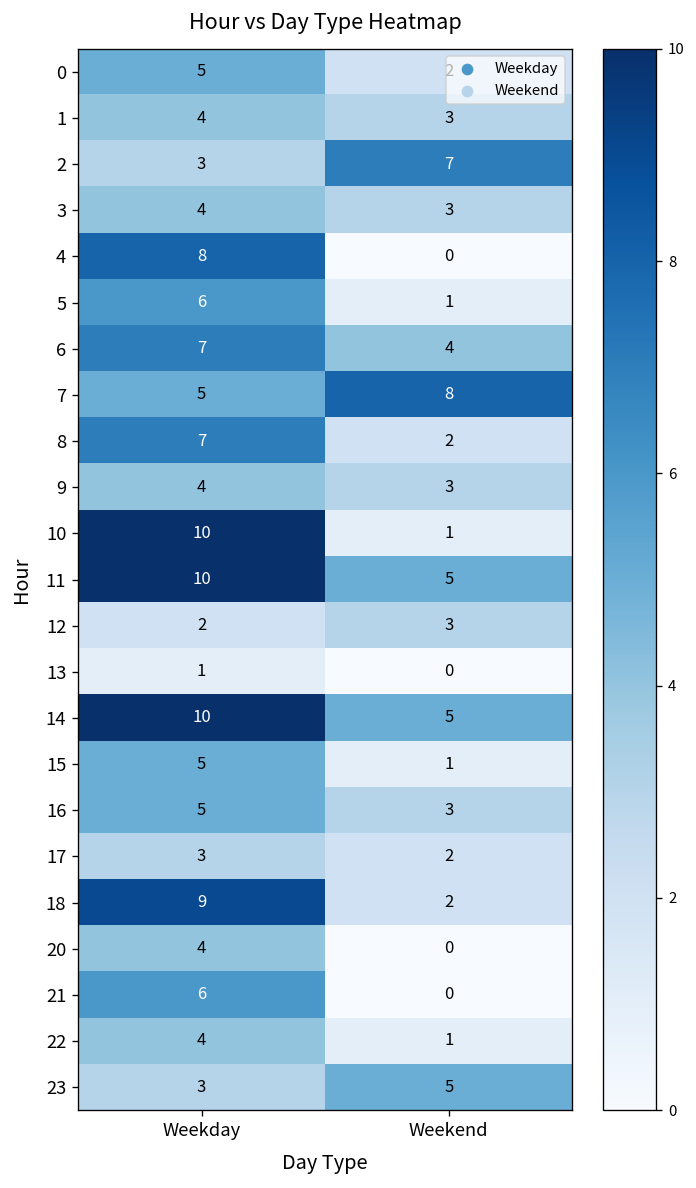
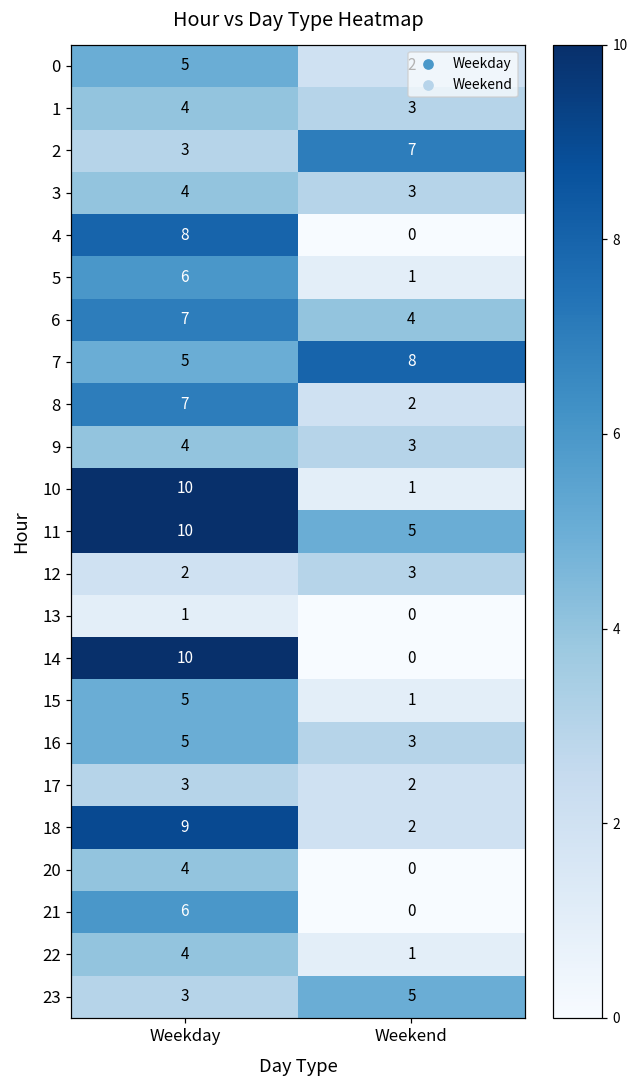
  {
    "0": {
      "Weekday": 5
    },
    "1": {
      "Weekday": 4,
      "Weekend": 3
    },
    "2": {
      "Weekday": 3,
      "Weekend": 7
    },
    "3": {
      "Weekday": 4,
      "Weekend": 3
    },
    "4": {
      "Weekday": 8,
      "Weekend": 0
    },
    "5": {
      "Weekday": 6,
      "Weekend": 1
    },
    "6": {
      "Weekday": 7,
      "Weekend": 4
    },
    "7": {
      "Weekday": 5,
      "Weekend": 8
    },
    "8": {
      "Weekday": 7,
      "Weekend": 2
    },
    "9": {
      "Weekday": 4,
      "Weekend": 3
    },
    "10": {
      "Weekday": 10,
      "Weekend": 1
    },
    "11": {
      "Weekday": 10,
      "Weekend": 5
    },
    "12": {
      "Weekday": 2,
      "Weekend": 3
    },
    "13": {
      "Weekday": 1,
      "Weekend": 0
    },
    "14": {
      "Weekday": 10,
-     "Weekend": 5
+     "Weekend": 0
    },
    "15": {
      "Weekday": 5,
      "Weekend": 1
    },
    "16": {
      "Weekday": 5,
      "Weekend": 3
    },
    "17": {
      "Weekday": 3,
      "Weekend": 2
    },
    "18": {
      "Weekday": 9,
      "Weekend": 2
    },
    "20": {
      "Weekday": 4,
      "Weekend": 0
    },
    "21": {
      "Weekday": 6,
      "Weekend": 0
    },
    "22": {
      "Weekday": 4,
      "Weekend": 1
    },
    "23": {
      "Weekday": 3,
      "Weekend": 5
    }
  }
